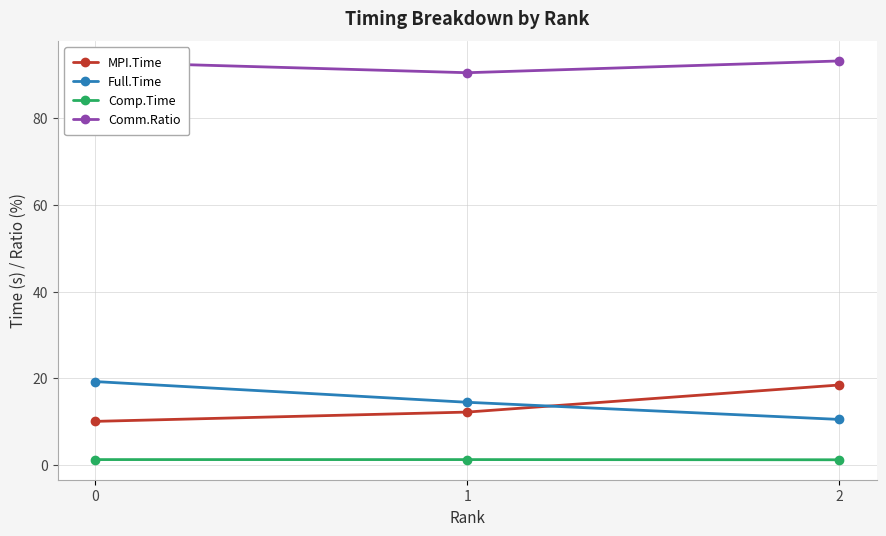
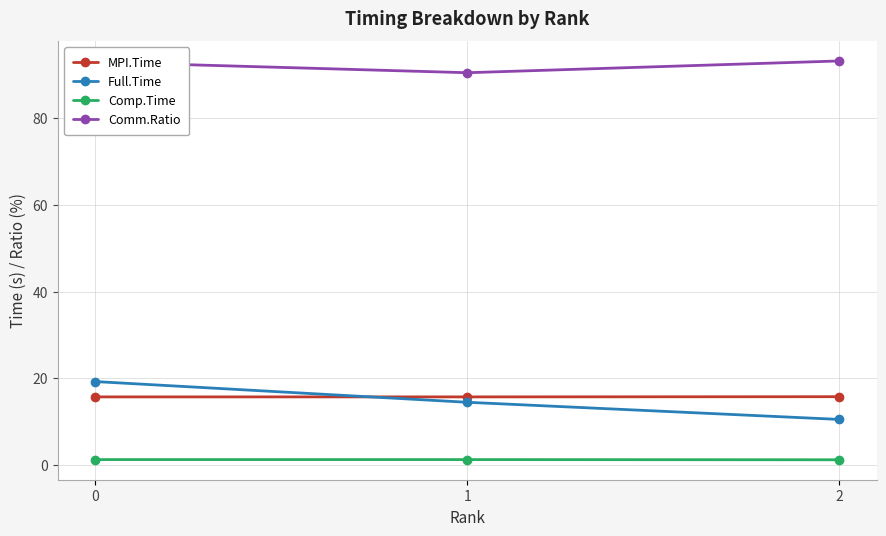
  {
    "MPI.Time": {
-     "0": 10,
-     "1": 12,
-     "2": 18
+     "0": 16,
+     "1": 16,
+     "2": 16
    },
    "Full.Time": {
      "0": 19,
      "1": 14,
      "2": 10
    },
    "Comp.Time": {
      "0": 1,
      "1": 1,
      "2": 1
    },
    "Comm.Ratio": {
      "1": 91,
      "2": 93
    }
  }
